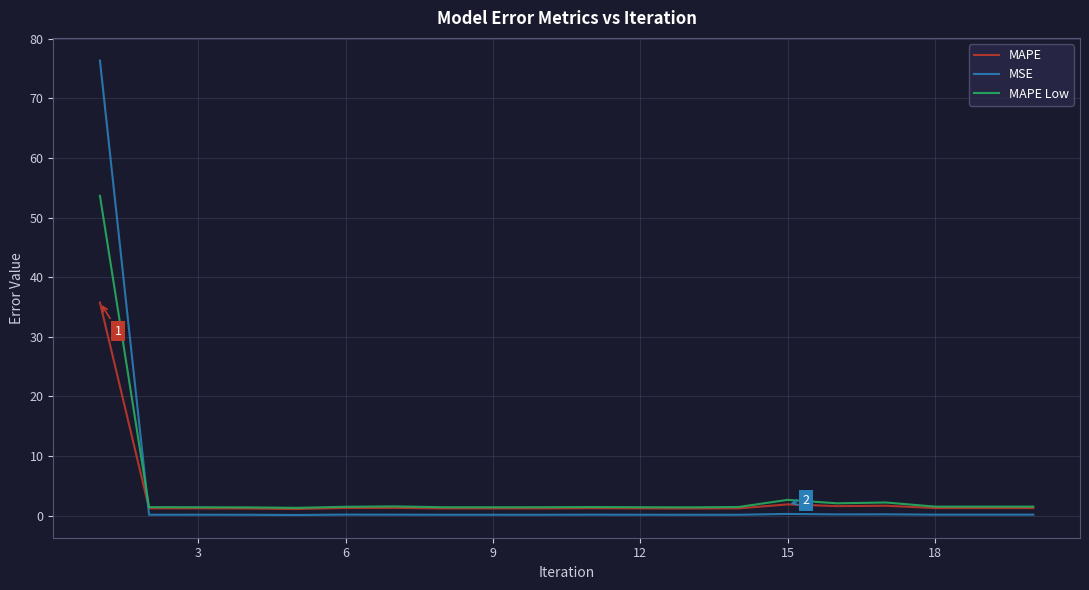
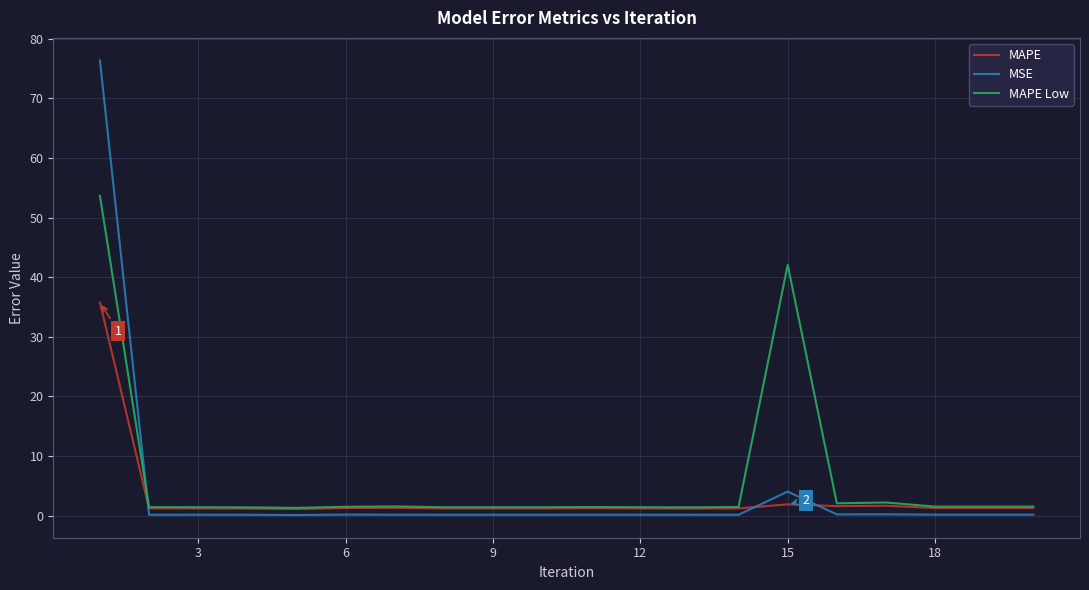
  {
    "MSE": {
      "3": 0,
      "6": 0,
      "9": 0,
      "12": 0,
-     "15": 0,
+     "15": 4,
      "18": 0
    },
    "MAPE Low": {
-     "15": 3
+     "15": 42
    }
  }
